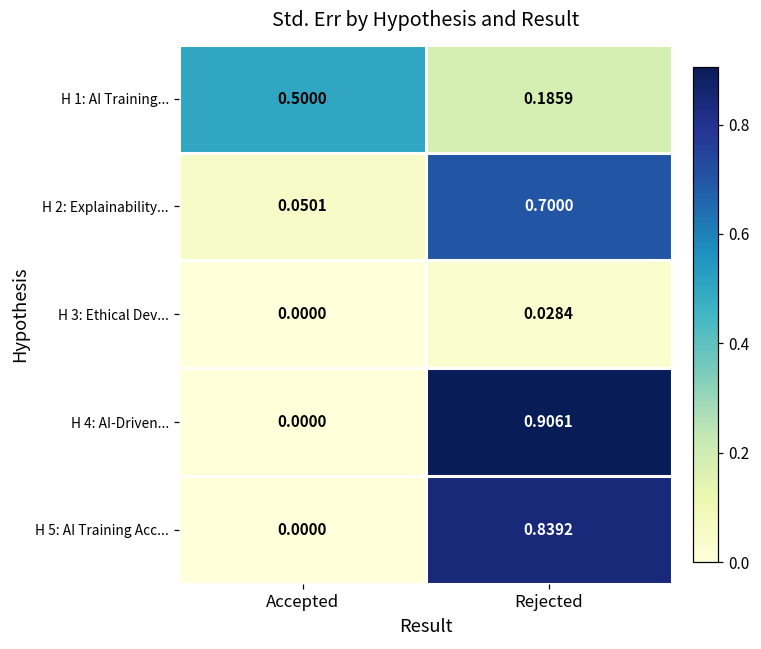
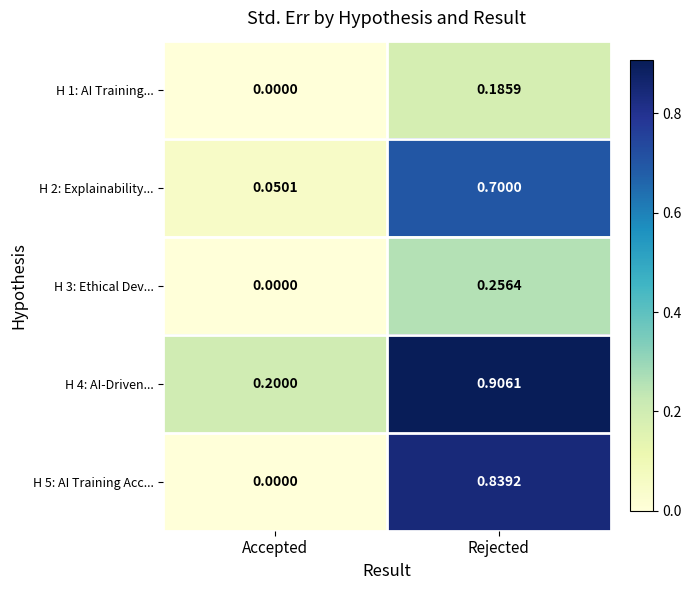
  {
    "H 1: AI Training...": {
-     "Accepted": 0.5000,
+     "Accepted": 0.0000,
      "Rejected": 0.1859
    },
    "H 2: Explainability...": {
      "Accepted": 0.0501,
      "Rejected": 0.7000
    },
    "H 3: Ethical Dev...": {
      "Accepted": 0.0000,
-     "Rejected": 0.0284
+     "Rejected": 0.2564
    },
    "H 4: AI-Driven...": {
-     "Accepted": 0.0000,
+     "Accepted": 0.2000,
      "Rejected": 0.9061
    },
    "H 5: AI Training Acc...": {
      "Accepted": 0.0000,
      "Rejected": 0.8392
    }
  }
